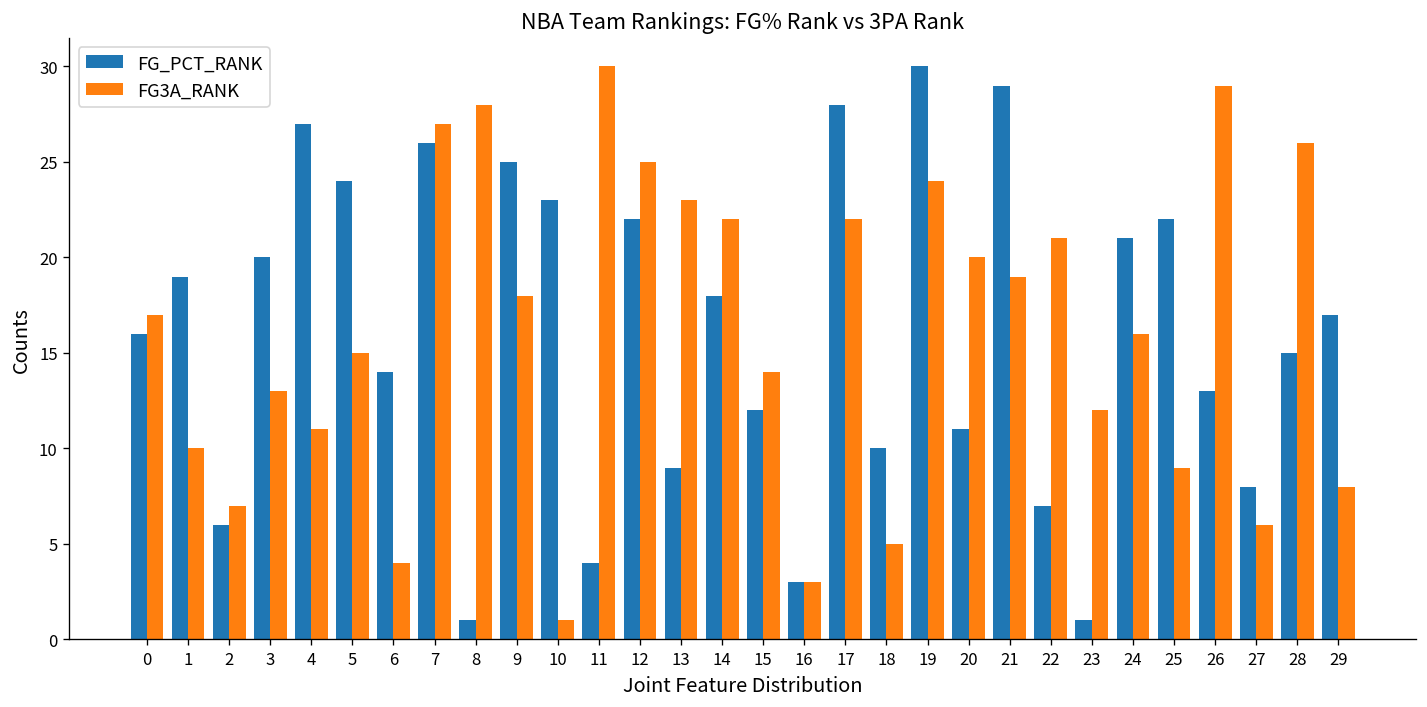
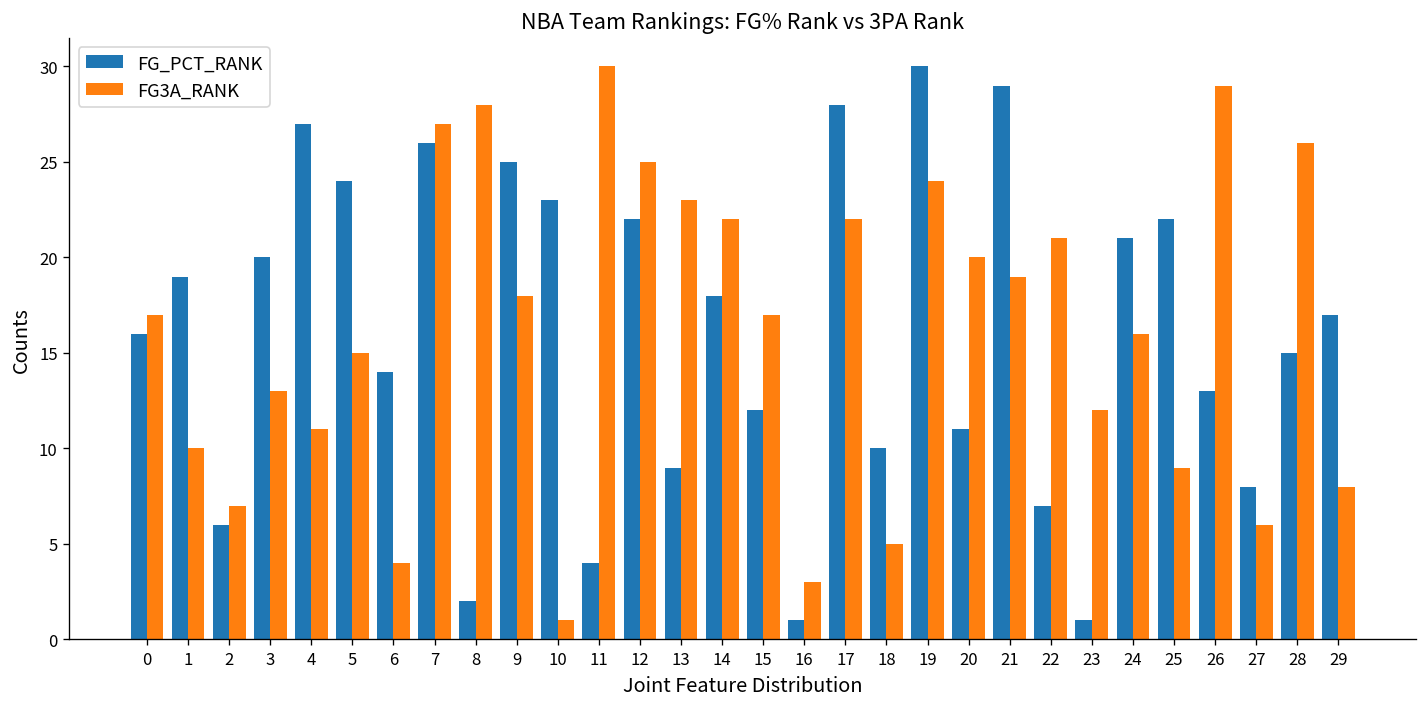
  {
    "FG_PCT_RANK": {
      "0": 16,
      "1": 19,
      "2": 6,
      "3": 20,
      "4": 27,
      "5": 24,
      "6": 14,
      "7": 26,
-     "8": 1,
+     "8": 2,
      "9": 25,
      "10": 23,
      "11": 4,
      "12": 22,
      "13": 9,
      "14": 18,
      "15": 12,
-     "16": 3,
+     "16": 1,
      "17": 28,
      "18": 10,
      "19": 30,
      "20": 11,
      "21": 29,
      "22": 7,
      "23": 1,
      "24": 21,
      "25": 22,
      "26": 13,
      "27": 8,
      "28": 15,
      "29": 17
    },
    "FG3A_RANK": {
      "0": 17,
      "1": 10,
      "2": 7,
      "3": 13,
      "4": 11,
      "5": 15,
      "6": 4,
      "7": 27,
      "8": 28,
      "9": 18,
      "10": 1,
      "11": 30,
      "12": 25,
      "13": 23,
      "14": 22,
-     "15": 14,
+     "15": 17,
      "16": 3,
      "17": 22,
      "18": 5,
      "19": 24,
      "20": 20,
      "21": 19,
      "22": 21,
      "23": 12,
      "24": 16,
      "25": 9,
      "26": 29,
      "27": 6,
      "28": 26,
      "29": 8
    }
  }
